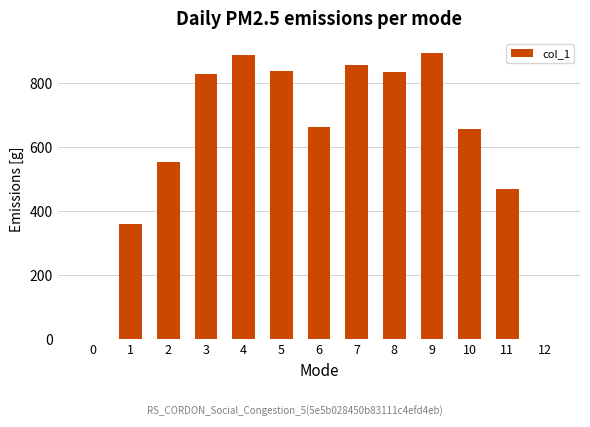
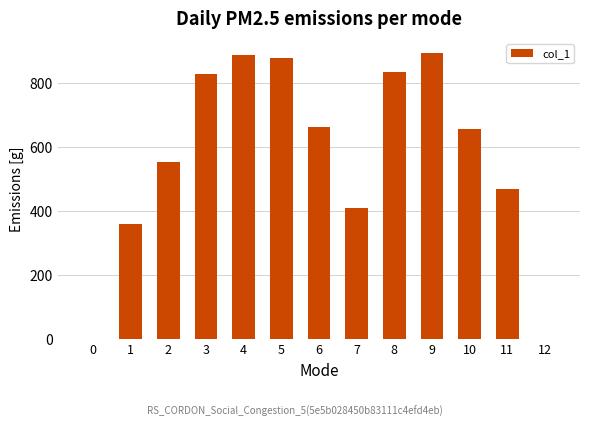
  {
    "1": 360,
    "2": 550,
    "3": 830,
    "4": 890,
-   "5": 840,
+   "5": 880,
    "6": 660,
-   "7": 860,
+   "7": 410,
    "8": 830,
    "9": 890,
    "10": 660,
    "11": 470,
    "12": 0
  }
